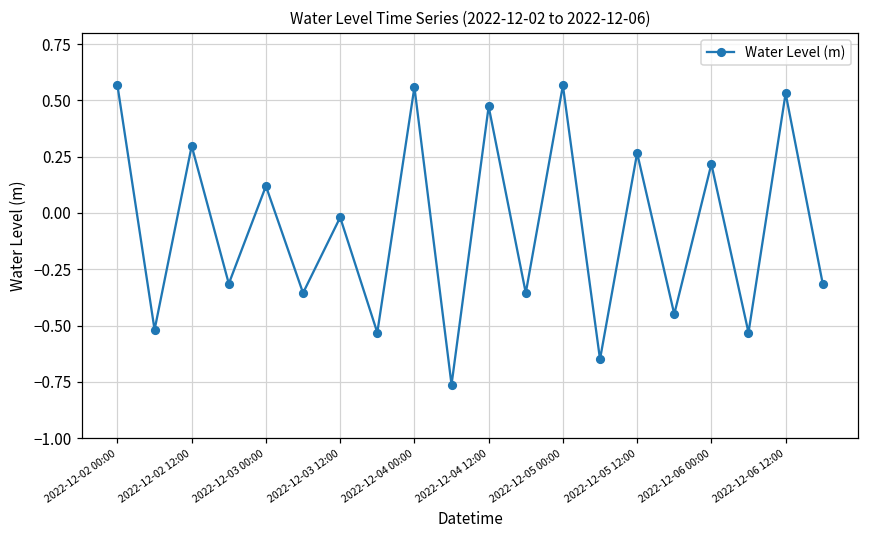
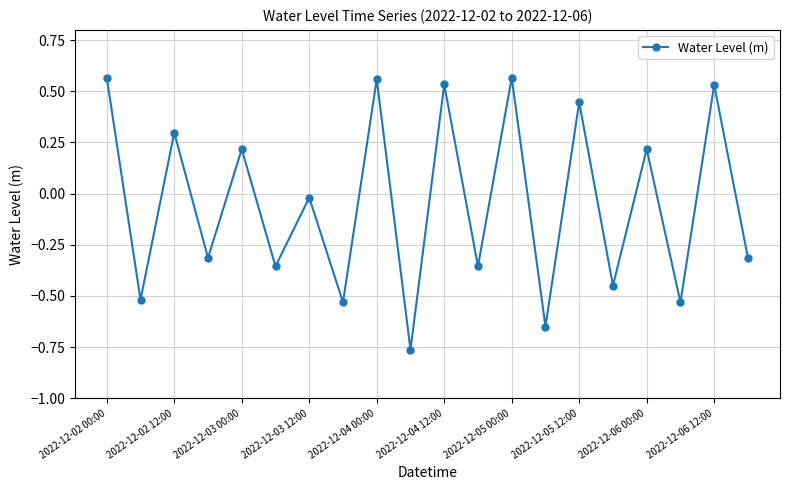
  {
    "2022-12-02 00:00": 0.57,
    "2022-12-02 12:00": 0.30,
-   "2022-12-03 00:00": 0.12,
+   "2022-12-03 00:00": 0.22,
    "2022-12-03 12:00": -0.02,
    "2022-12-04 00:00": 0.56,
-   "2022-12-04 12:00": 0.47,
+   "2022-12-04 12:00": 0.53,
    "2022-12-05 00:00": 0.57,
-   "2022-12-05 12:00": 0.27,
+   "2022-12-05 12:00": 0.45,
    "2022-12-06 00:00": 0.22,
    "2022-12-06 12:00": 0.53
  }
